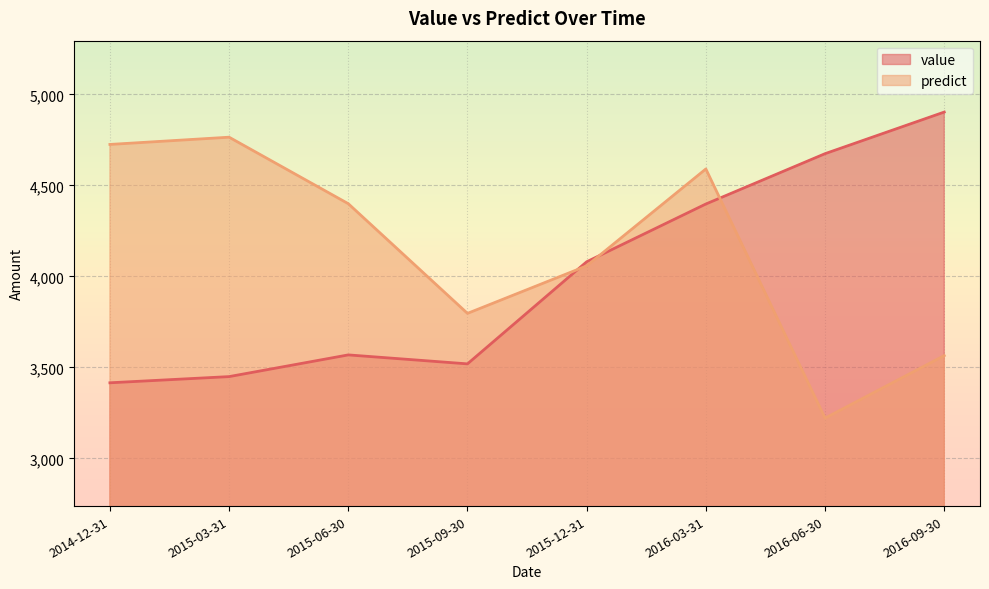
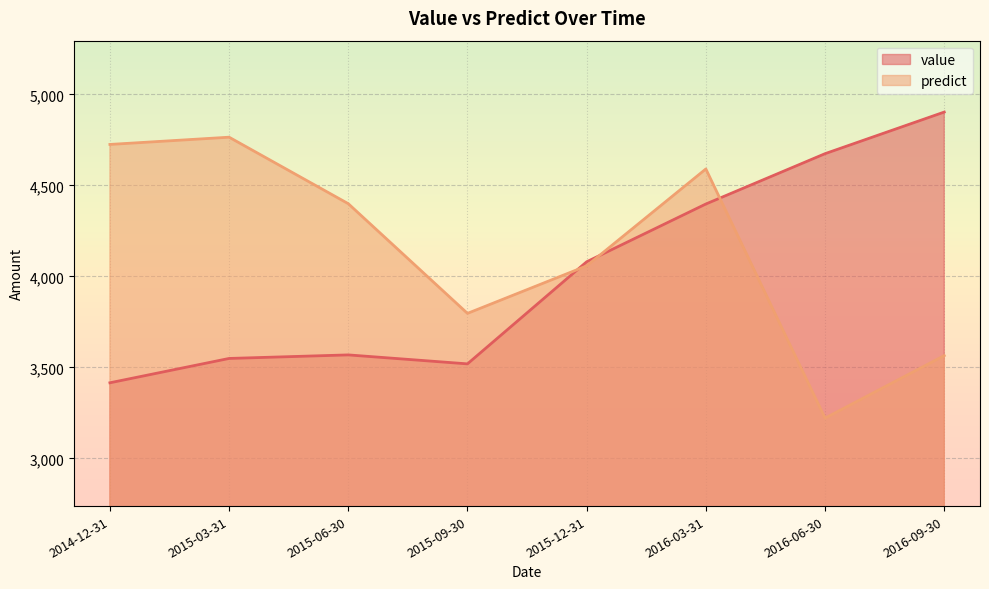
  {
    "value": {
      "2014-12-31": "3,420",
-     "2015-03-31": "3,450",
+     "2015-03-31": "3,550",
      "2015-06-30": "3,570",
      "2015-09-30": "3,520",
      "2015-12-31": "4,080",
      "2016-03-31": "4,400",
      "2016-06-30": "4,670",
      "2016-09-30": "4,900"
    },
    "predict": {
      "2014-12-31": "4,720",
      "2015-03-31": "4,760",
      "2015-06-30": "4,400",
      "2015-09-30": "3,800",
      "2015-12-31": "4,060",
      "2016-03-31": "4,590",
      "2016-06-30": "3,220",
      "2016-09-30": "3,560"
    }
  }
